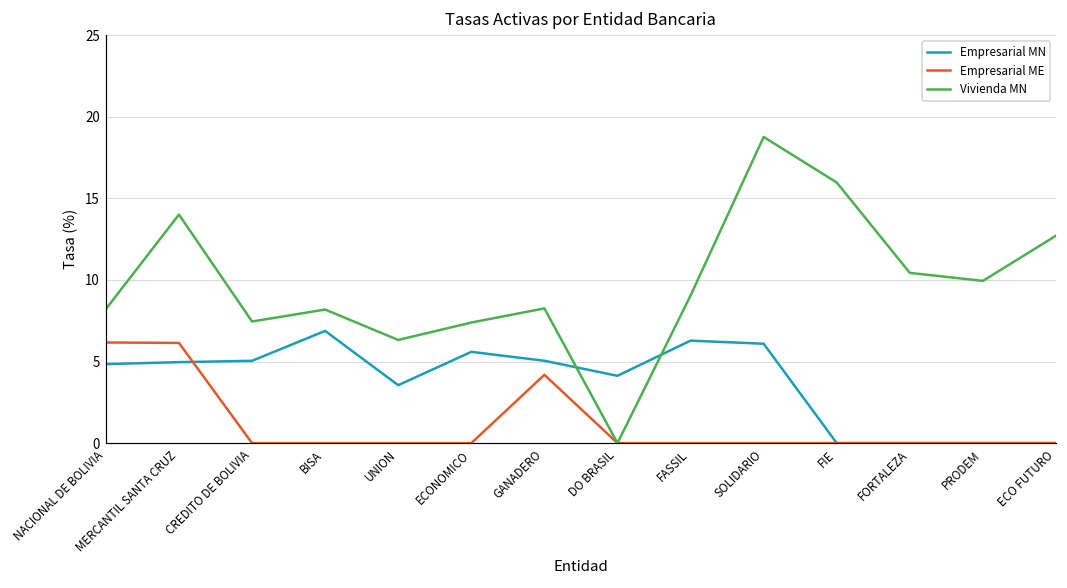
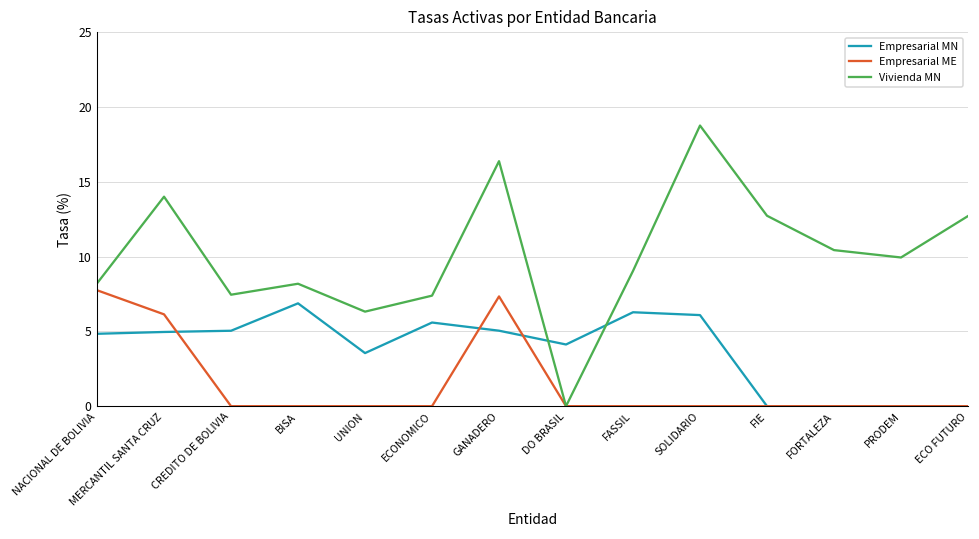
  {
    "Empresarial MN": {
      "NACIONAL DE BOLIVIA": 4.8,
      "MERCANTIL SANTA CRUZ": 5.0,
      "CREDITO DE BOLIVIA": 5.0,
      "BISA": 6.9,
      "UNION": 3.5,
      "ECONOMICO": 5.6,
      "GANADERO": 5.0,
      "DO BRASIL": 4.1,
      "FASSIL": 6.3,
      "SOLIDARIO": 6.1
    },
    "Empresarial ME": {
-     "NACIONAL DE BOLIVIA": 6.2,
+     "NACIONAL DE BOLIVIA": 7.8,
      "MERCANTIL SANTA CRUZ": 6.1,
      "CREDITO DE BOLIVIA": 0.0,
      "BISA": 0.0,
      "UNION": 0.0,
      "ECONOMICO": 0.0,
-     "GANADERO": 4.2,
+     "GANADERO": 7.3,
      "FASSIL": 0.0,
      "SOLIDARIO": 0.0
    },
    "Vivienda MN": {
      "NACIONAL DE BOLIVIA": 8.2,
      "MERCANTIL SANTA CRUZ": 14.0,
      "CREDITO DE BOLIVIA": 7.5,
      "BISA": 8.2,
      "UNION": 6.3,
      "ECONOMICO": 7.4,
-     "GANADERO": 8.3,
+     "GANADERO": 16.4,
      "FASSIL": 9.0,
      "SOLIDARIO": 18.8,
-     "FIE": 16.0,
+     "FIE": 12.7,
      "FORTALEZA": 10.4,
      "PRODEM": 9.9,
      "ECO FUTURO": 12.7
    }
  }
